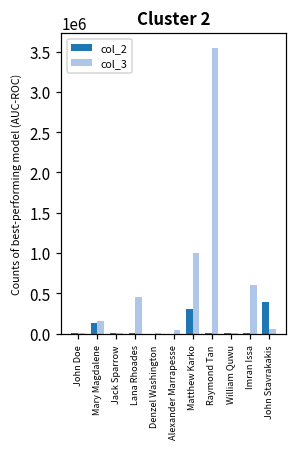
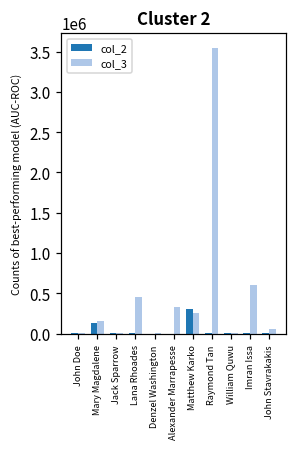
  {
    "col_2": {
      "Mary Magdalene": 100000,
      "Matthew Karko": 300000,
-     "John Stavrakakis": 400000
+     "John Stavrakakis": 0
    },
    "col_3": {
      "Mary Magdalene": 200000,
      "Lana Rhoades": 400000,
-     "Alexander Marrapesse": 0,
-     "Matthew Karko": 1000000,
+     "Alexander Marrapesse": 300000,
+     "Matthew Karko": 300000,
      "Raymond Tan": 3500000,
      "Imran Issa": 600000,
      "John Stavrakakis": 100000
    }
  }
